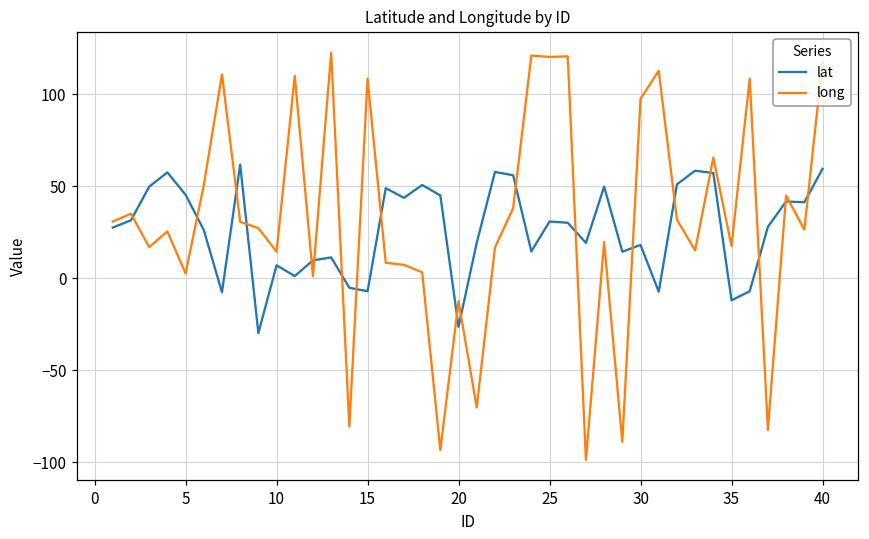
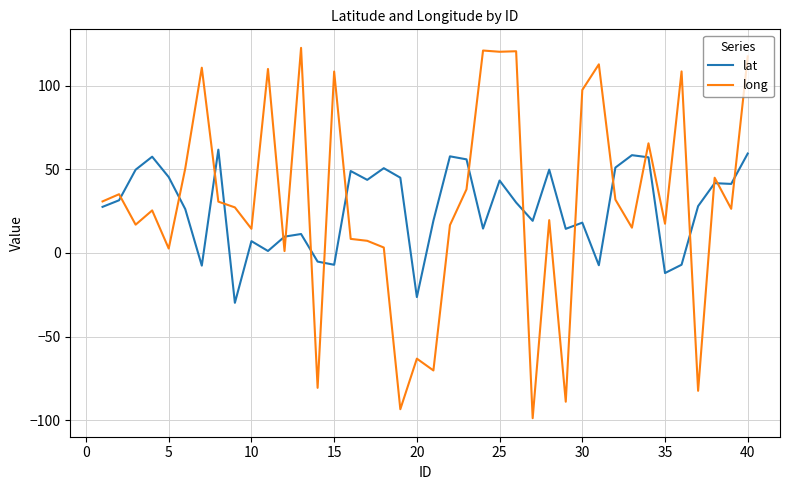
  {
    "lat": {
      "5": 45,
      "10": 7,
      "15": -7,
      "20": -26,
-     "25": 31,
+     "25": 43,
      "30": 18,
      "35": -12,
      "40": 59
    },
    "long": {
      "5": 3,
      "10": 14,
      "15": 108,
-     "20": -12,
+     "20": -63,
      "25": 120,
      "30": 97,
      "35": 17
    }
  }
